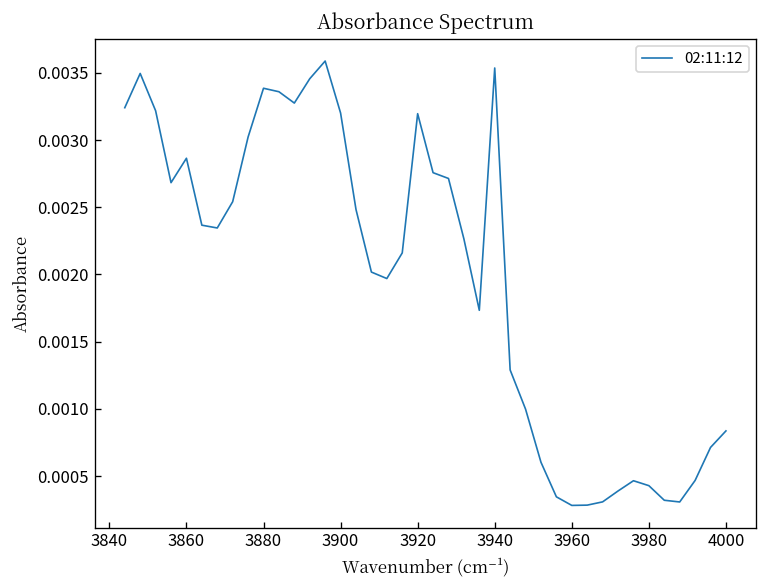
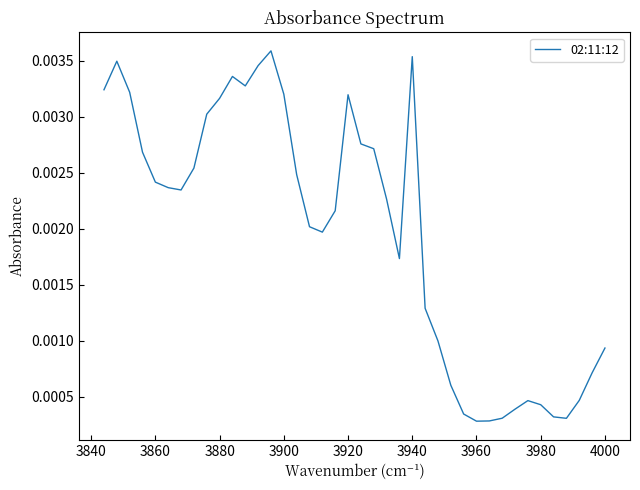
  {
-   "3860": 0.00286,
-   "3880": 0.00339,
+   "3860": 0.00242,
+   "3880": 0.00316,
    "3900": 0.00320,
    "3920": 0.00320,
    "3940": 0.00354,
    "3960": 0.00028,
    "3980": 0.00043,
-   "4000": 0.00084
+   "4000": 0.00093
  }
